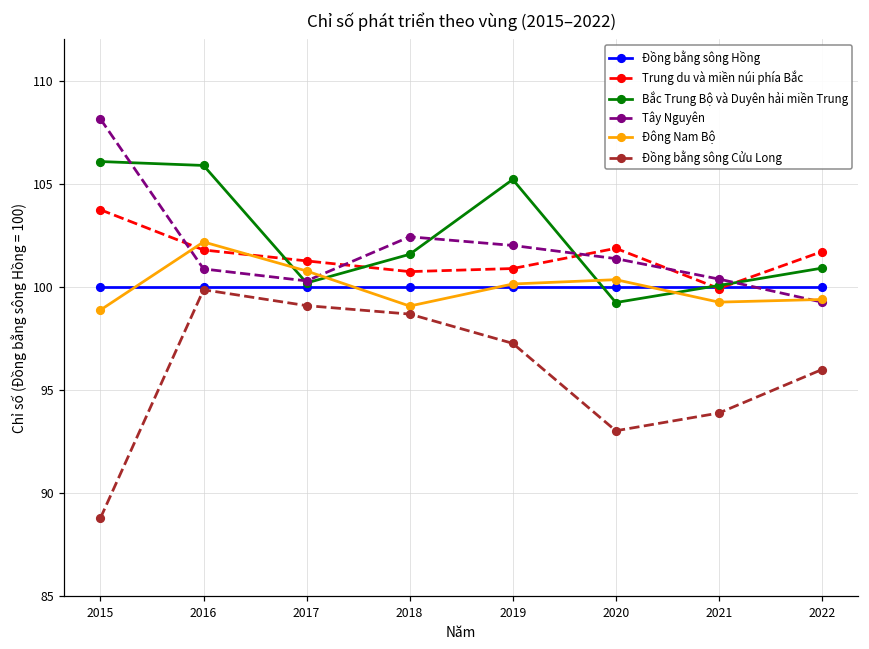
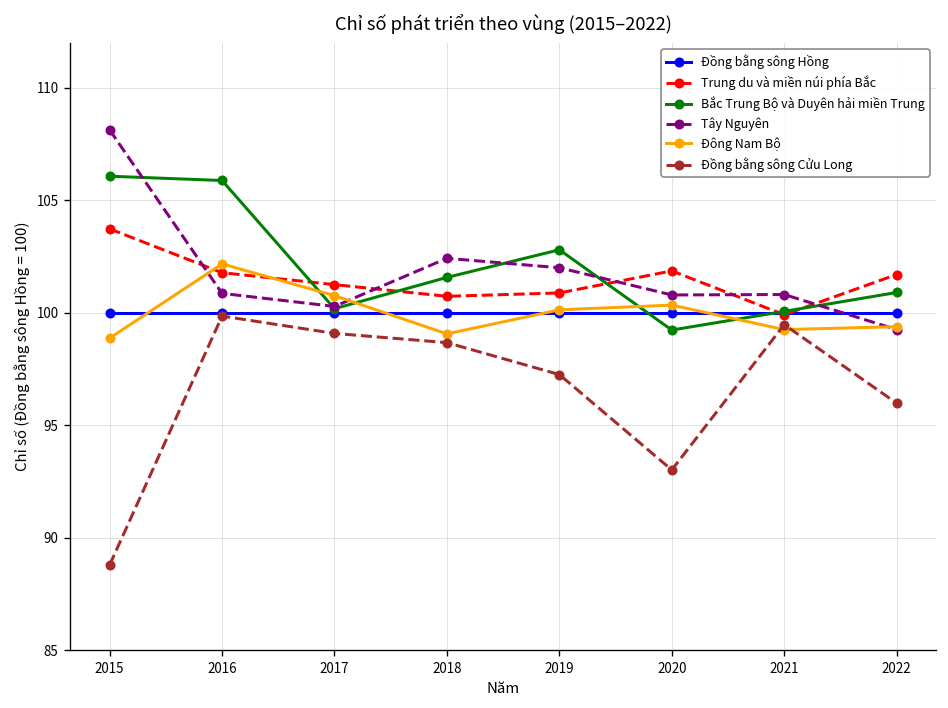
  {
    "Đồng bằng sông Hồng": {
      "2015": 100.0,
      "2016": 100.0,
      "2017": 100.0,
      "2018": 100.0,
      "2020": 100.0,
      "2022": 100.0
    },
    "Trung du và miền núi phía Bắc": {
      "2015": 103.7,
      "2016": 101.8,
      "2017": 101.3,
      "2018": 100.7,
      "2019": 100.9,
      "2020": 101.9,
      "2022": 101.7
    },
    "Bắc Trung Bộ và Duyên hải miền Trung": {
      "2015": 106.1,
      "2016": 105.9,
      "2018": 101.6,
-     "2019": 105.2,
+     "2019": 102.8,
      "2020": 99.2,
      "2022": 100.9
    },
    "Tây Nguyên": {
      "2015": 108.1,
      "2016": 100.9,
      "2018": 102.4,
      "2019": 102.0,
-     "2020": 101.4,
-     "2021": 100.4
+     "2020": 100.8,
+     "2021": 100.8
    },
    "Đông Nam Bộ": {
      "2015": 98.9,
      "2016": 102.2,
      "2017": 100.8,
      "2018": 99.1,
      "2020": 100.3,
      "2021": 99.3
    },
    "Đồng bằng sông Cửu Long": {
      "2015": 88.8,
      "2016": 99.9,
      "2017": 99.1,
      "2018": 98.7,
      "2019": 97.3,
      "2020": 93.0,
-     "2021": 93.9,
+     "2021": 99.5,
      "2022": 96.0
    }
  }
